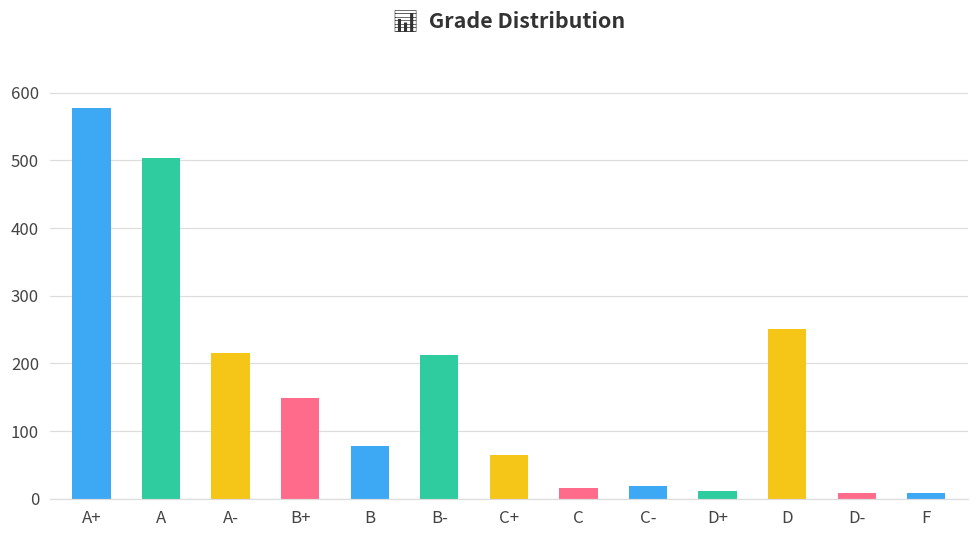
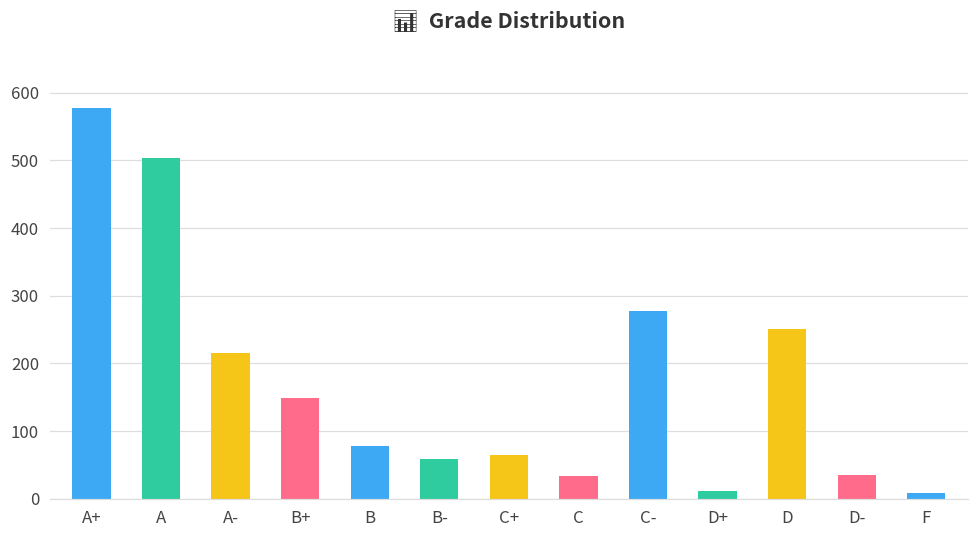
  {
    "A+": 580,
    "A": 500,
    "A-": 220,
    "B+": 150,
    "B": 80,
-   "B-": 210,
+   "B-": 60,
    "C+": 60,
-   "C": 20,
-   "C-": 20,
+   "C": 30,
+   "C-": 280,
    "D+": 10,
    "D": 250,
-   "D-": 10,
+   "D-": 40,
    "F": 10
  }
